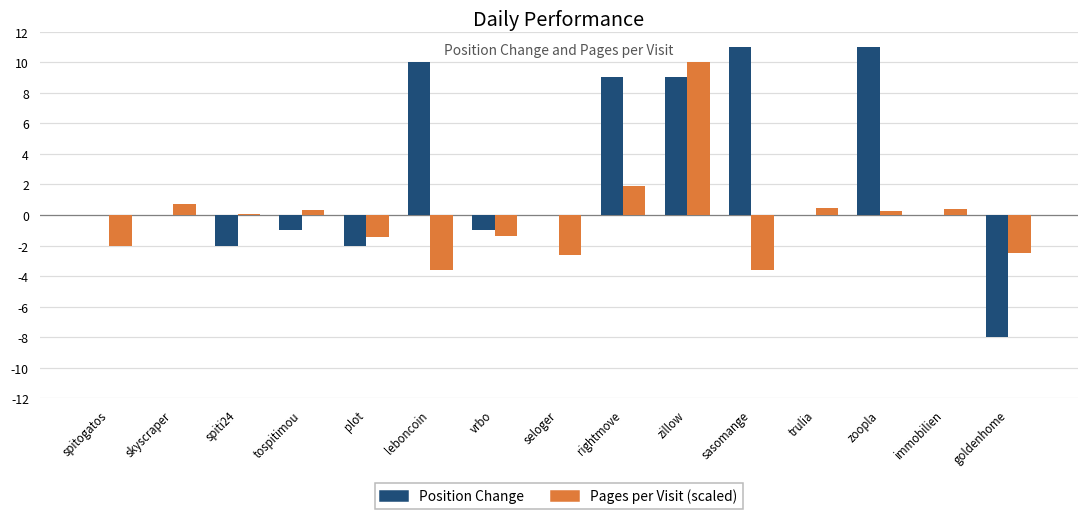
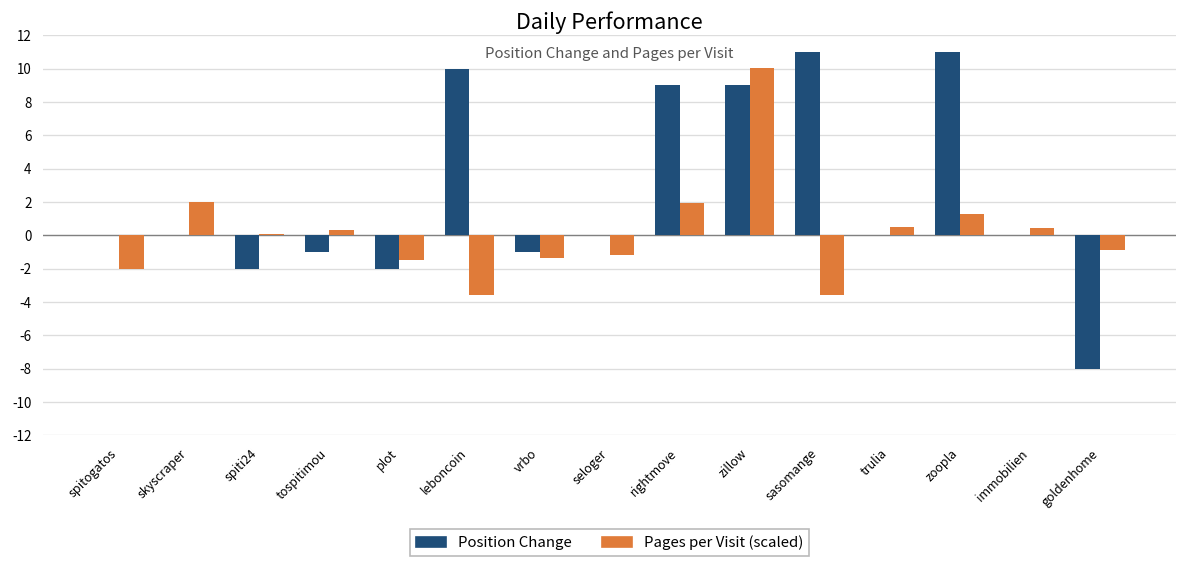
  {
    "Position Change": {
      "spitogatos": 0.0,
      "skyscraper": 0.0,
      "spiti24": -2.0,
      "tospitimou": -1.0,
      "plot": -2.0,
      "leboncoin": 10.0,
      "vrbo": -1.0,
      "seloger": 0.0,
      "rightmove": 9.0,
      "zillow": 9.0,
      "sasomange": 11.0,
      "trulia": 0.0,
      "zoopla": 11.0,
      "immobilien": 0.0,
      "goldenhome": -8.0
    },
    "Pages per Visit (scaled)": {
      "spitogatos": -2.0,
-     "skyscraper": 0.8,
+     "skyscraper": 2.0,
      "tospitimou": 0.3,
      "plot": -1.5,
      "leboncoin": -3.6,
      "vrbo": -1.4,
-     "seloger": -2.6,
+     "seloger": -1.2,
      "rightmove": 1.9,
      "zillow": 10.0,
      "sasomange": -3.6,
      "trulia": 0.5,
-     "zoopla": 0.3,
+     "zoopla": 1.3,
      "immobilien": 0.4,
-     "goldenhome": -2.5
+     "goldenhome": -0.9
    }
  }
